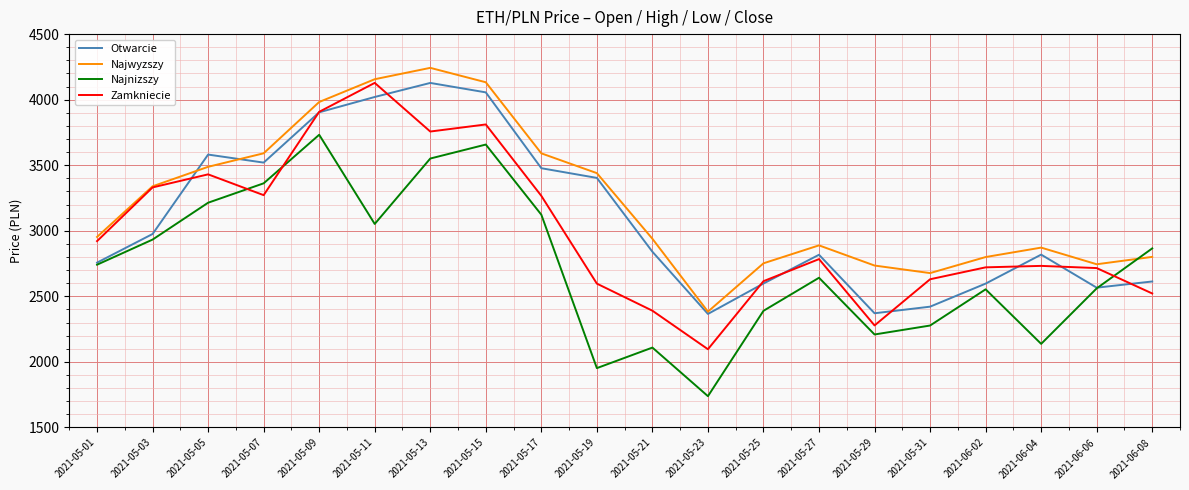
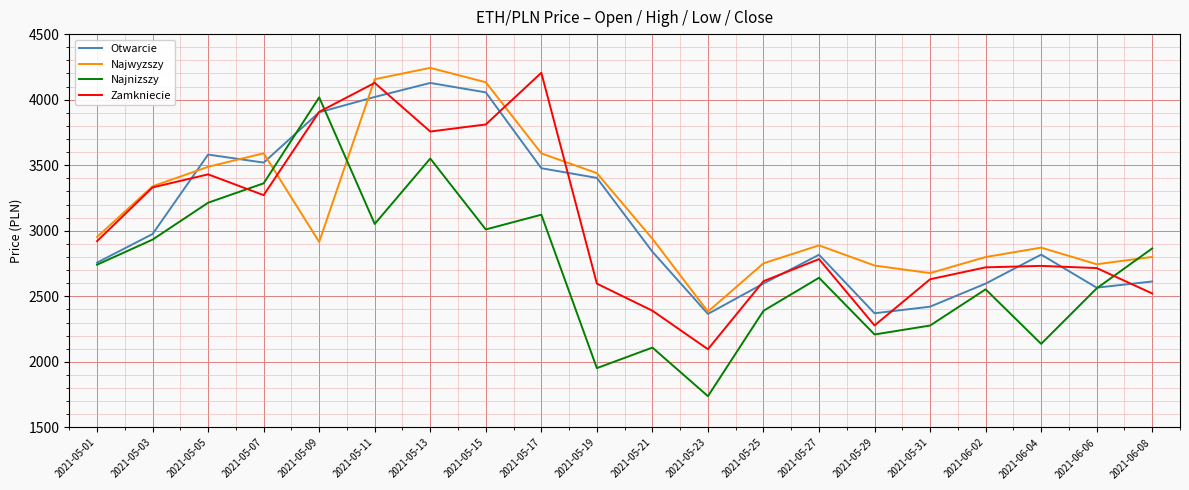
  {
    "Otwarcie": {
      "2021-05-03": 2980,
      "2021-05-05": 3580,
      "2021-05-07": 3520,
      "2021-05-11": 4020,
      "2021-05-13": 4130,
      "2021-05-15": 4060,
      "2021-05-17": 3480,
      "2021-05-19": 3400,
      "2021-05-21": 2840,
      "2021-05-27": 2820,
      "2021-05-29": 2370,
      "2021-05-31": 2420,
      "2021-06-02": 2600,
      "2021-06-04": 2820,
      "2021-06-08": 2610
    },
    "Najwyzszy": {
      "2021-05-01": 2950,
      "2021-05-05": 3490,
      "2021-05-07": 3590,
-     "2021-05-09": 3980,
+     "2021-05-09": 2920,
      "2021-05-11": 4160,
      "2021-05-13": 4240,
      "2021-05-15": 4130,
      "2021-05-17": 3590,
      "2021-05-19": 3440,
      "2021-05-21": 2940,
      "2021-05-25": 2750,
      "2021-05-27": 2890,
      "2021-05-29": 2740,
      "2021-05-31": 2680,
      "2021-06-02": 2800,
      "2021-06-04": 2870,
      "2021-06-06": 2740,
      "2021-06-08": 2800
    },
    "Najnizszy": {
      "2021-05-03": 2930,
      "2021-05-05": 3210,
      "2021-05-07": 3360,
-     "2021-05-09": 3730,
+     "2021-05-09": 4020,
      "2021-05-11": 3050,
      "2021-05-13": 3550,
-     "2021-05-15": 3660,
+     "2021-05-15": 3010,
      "2021-05-17": 3120,
      "2021-05-19": 1950,
      "2021-05-21": 2110,
      "2021-05-23": 1740,
      "2021-05-25": 2390,
      "2021-05-27": 2640,
      "2021-05-29": 2210,
      "2021-05-31": 2280,
      "2021-06-02": 2550,
      "2021-06-04": 2140,
      "2021-06-08": 2870
    },
    "Zamkniecie": {
      "2021-05-01": 2920,
      "2021-05-05": 3430,
      "2021-05-07": 3270,
      "2021-05-11": 4130,
      "2021-05-13": 3760,
      "2021-05-15": 3810,
-     "2021-05-17": 3270,
+     "2021-05-17": 4210,
      "2021-05-19": 2600,
      "2021-05-21": 2390,
      "2021-05-23": 2100,
      "2021-05-27": 2780,
      "2021-05-29": 2280,
      "2021-05-31": 2630,
      "2021-06-02": 2720,
      "2021-06-04": 2730,
      "2021-06-06": 2720,
      "2021-06-08": 2520
    }
  }
